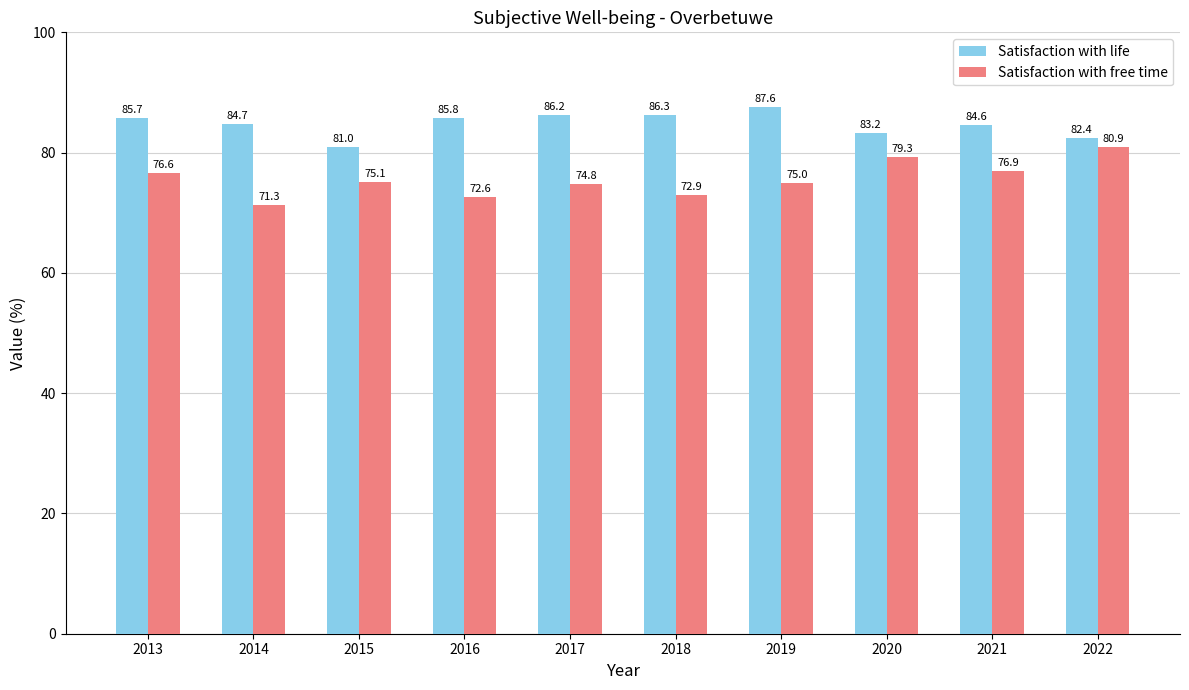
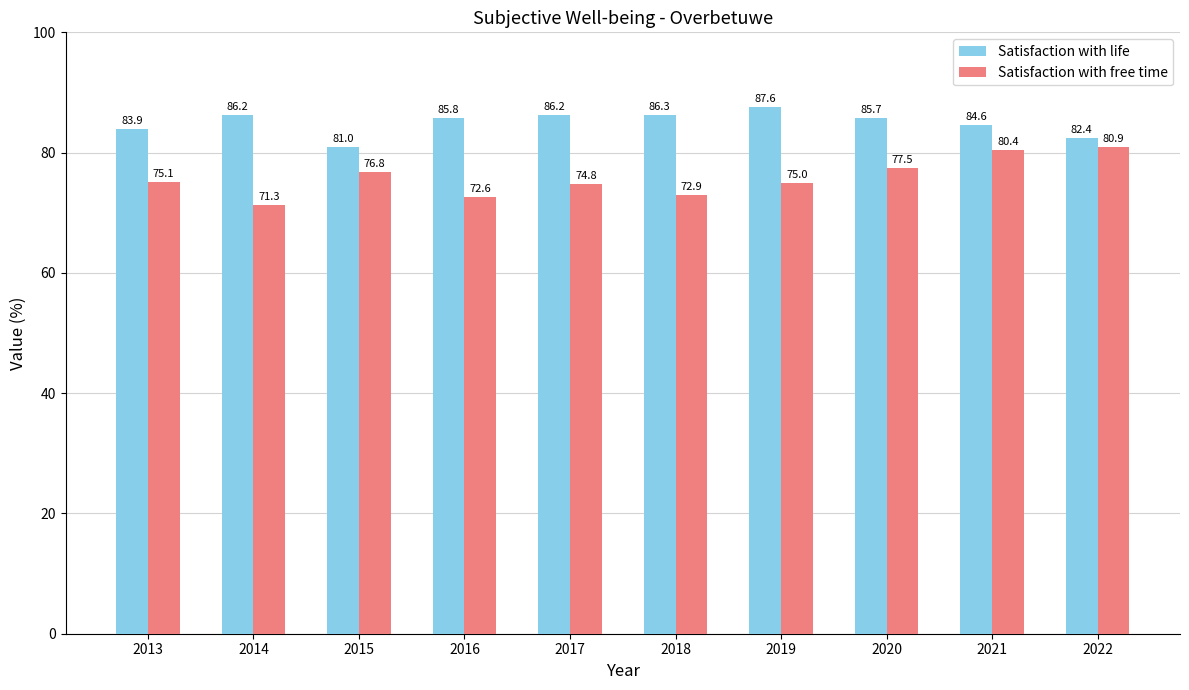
  {
    "Satisfaction with life": {
-     "2013": 85.7,
-     "2014": 84.7,
+     "2013": 83.9,
+     "2014": 86.2,
      "2015": 81.0,
      "2016": 85.8,
      "2017": 86.2,
      "2018": 86.3,
      "2019": 87.6,
-     "2020": 83.2,
+     "2020": 85.7,
      "2021": 84.6,
      "2022": 82.4
    },
    "Satisfaction with free time": {
-     "2013": 76.6,
+     "2013": 75.1,
      "2014": 71.3,
-     "2015": 75.1,
+     "2015": 76.8,
      "2016": 72.6,
      "2017": 74.8,
      "2018": 72.9,
      "2019": 75.0,
-     "2020": 79.3,
-     "2021": 76.9,
+     "2020": 77.5,
+     "2021": 80.4,
      "2022": 80.9
    }
  }
